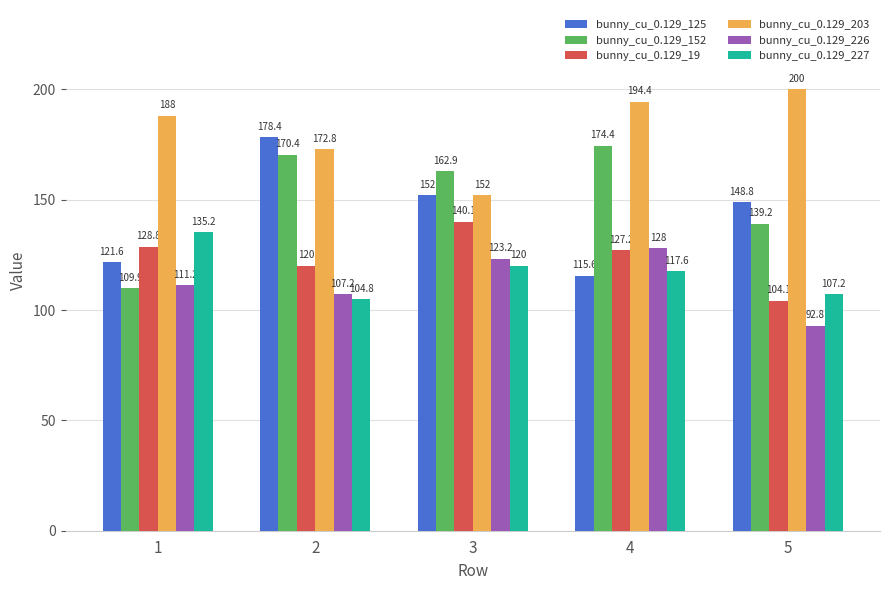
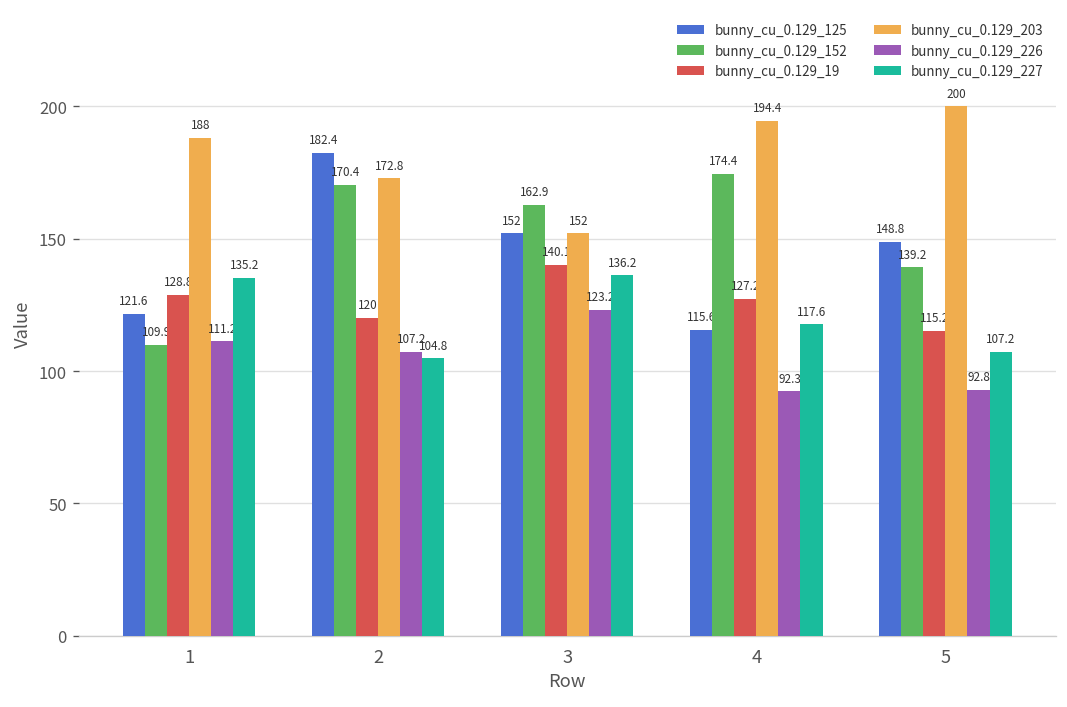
  {
    "bunny_cu_0.129_125": {
      "1": 121.6,
-     "2": 178.4,
+     "2": 182.4,
      "3": 152,
      "4": 115.6,
      "5": 148.8
    },
    "bunny_cu_0.129_152": {
      "1": 109.9,
      "2": 170.4,
      "3": 162.9,
      "4": 174.4,
      "5": 139.2
    },
    "bunny_cu_0.129_19": {
      "1": 128.8,
      "2": 120,
      "3": 140.1,
      "4": 127.2,
-     "5": 104.1
+     "5": 115.2
    },
    "bunny_cu_0.129_203": {
      "1": 188,
      "2": 172.8,
      "3": 152,
      "4": 194.4,
      "5": 200
    },
    "bunny_cu_0.129_226": {
      "1": 111.2,
      "2": 107.2,
      "3": 123.2,
-     "4": 128,
+     "4": 92.3,
      "5": 92.8
    },
    "bunny_cu_0.129_227": {
      "1": 135.2,
      "2": 104.8,
-     "3": 120,
+     "3": 136.2,
      "4": 117.6,
      "5": 107.2
    }
  }
